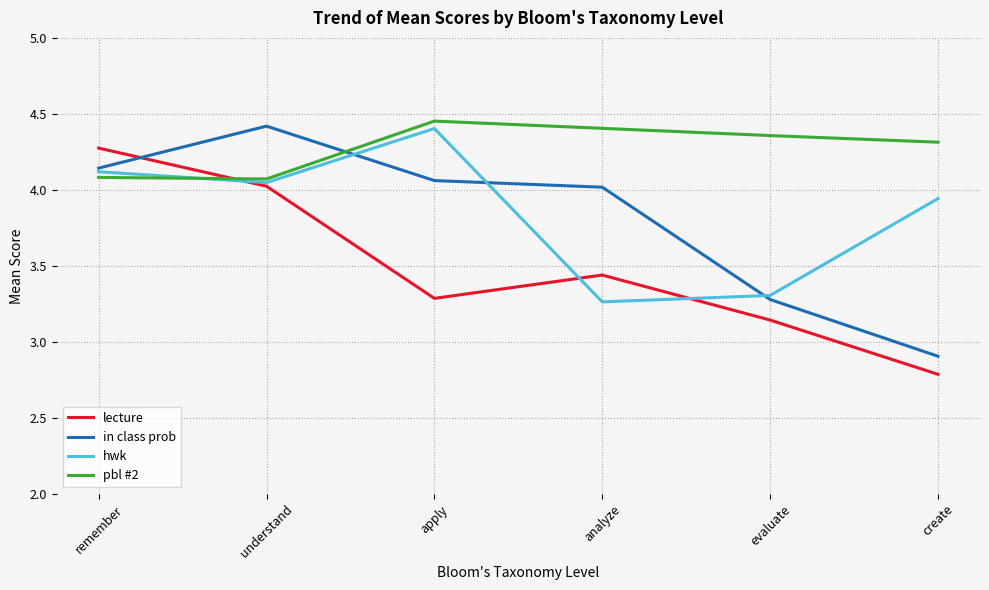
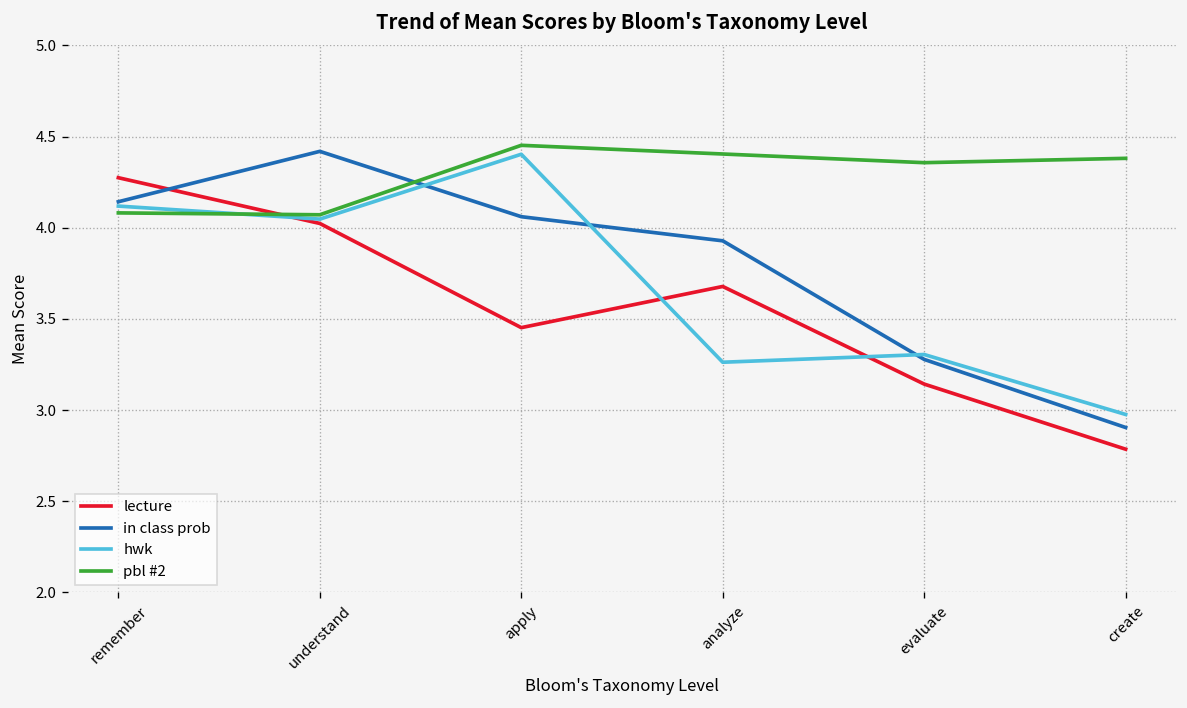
  {
    "lecture": {
      "remember": 4.27,
      "understand": 4.02,
-     "apply": 3.29,
-     "analyze": 3.44,
+     "apply": 3.45,
+     "analyze": 3.68,
      "evaluate": 3.14,
      "create": 2.79
    },
    "in class prob": {
      "remember": 4.14,
      "understand": 4.42,
      "apply": 4.06,
-     "analyze": 4.02,
+     "analyze": 3.93,
      "evaluate": 3.28,
      "create": 2.90
    },
    "hwk": {
      "remember": 4.12,
      "understand": 4.05,
      "apply": 4.40,
      "analyze": 3.26,
      "evaluate": 3.31,
-     "create": 3.94
+     "create": 2.98
    },
    "pbl #2": {
      "remember": 4.08,
      "understand": 4.07,
      "apply": 4.45,
      "analyze": 4.40,
      "evaluate": 4.36,
-     "create": 4.31
+     "create": 4.38
    }
  }
